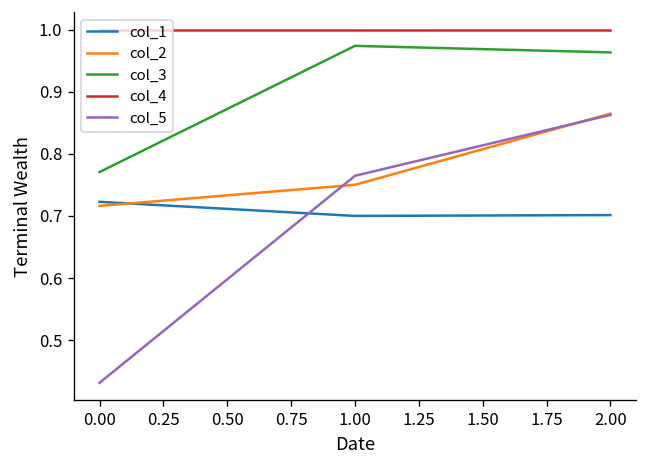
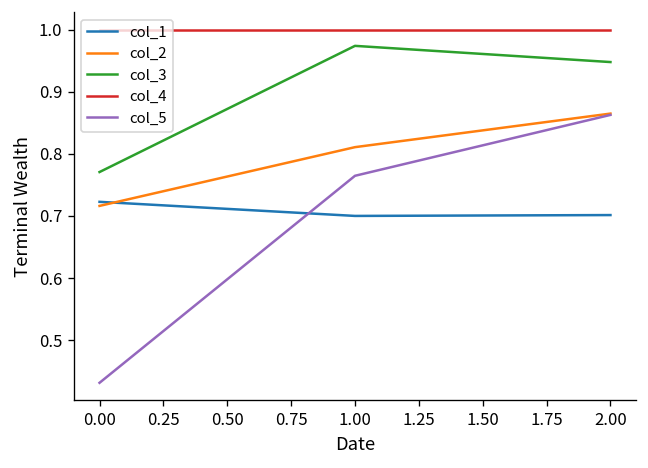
  {
    "col_1": {
      "0.00": 0.72,
      "1.00": 0.70,
      "2.00": 0.70
    },
    "col_2": {
      "0.00": 0.72,
-     "1.00": 0.75
+     "1.00": 0.81
    },
    "col_3": {
      "0.00": 0.77,
      "1.00": 0.97,
-     "2.00": 0.96
+     "2.00": 0.95
    },
    "col_4": {
      "1.00": 1.00,
      "2.00": 1.00
    },
    "col_5": {
      "0.00": 0.43,
      "1.00": 0.76
    }
  }
